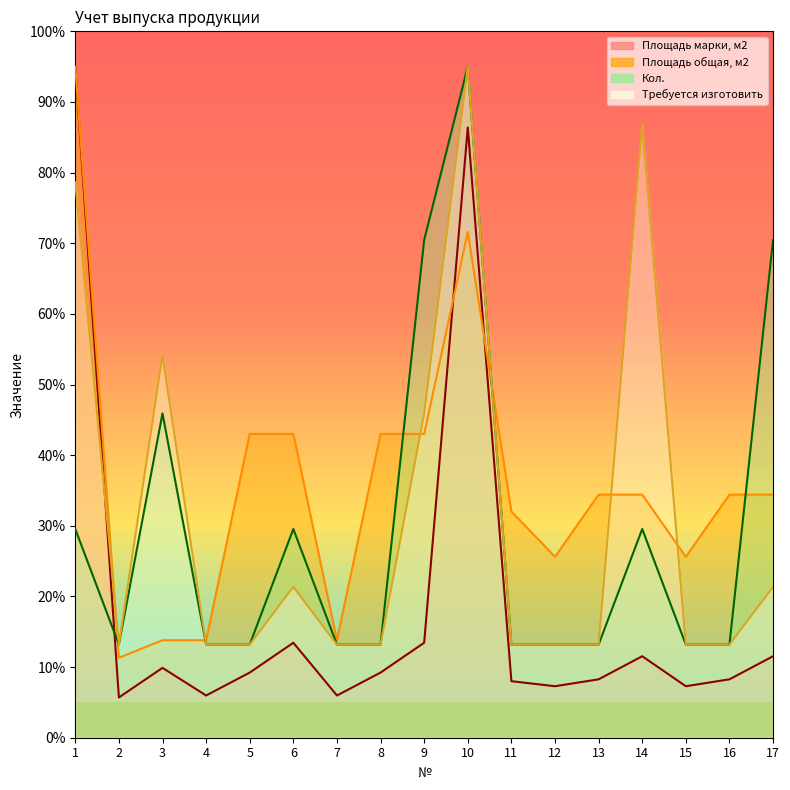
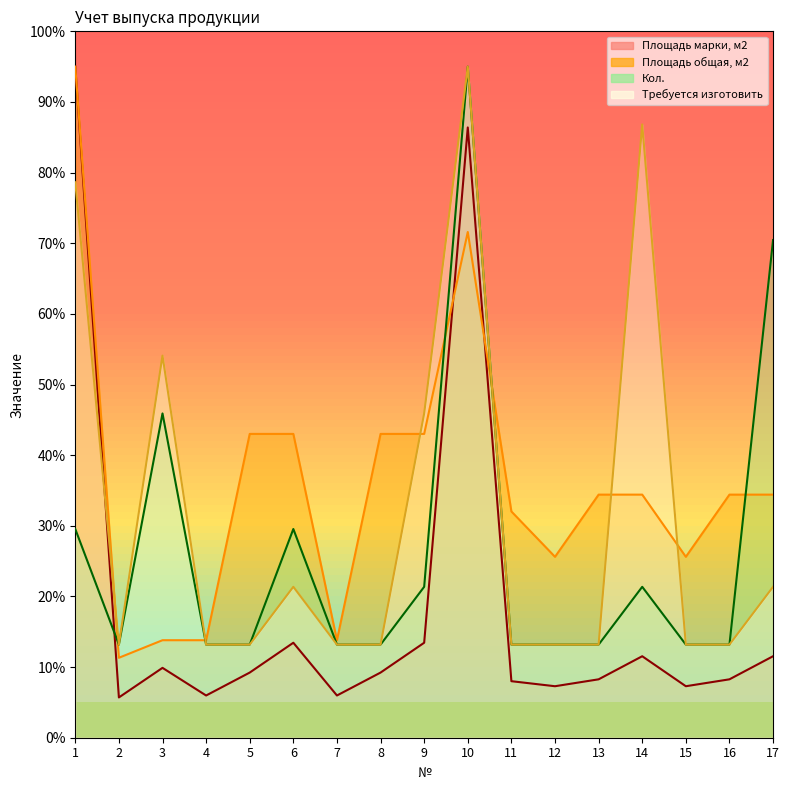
  {
    "Кол.": {
      "1": "30%",
      "3": "46%",
      "6": "30%",
-     "9": "70%",
-     "14": "30%",
+     "9": "21%",
+     "14": "21%",
      "17": "70%"
    },
    "Требуется изготовить": {
      "1": "79%",
      "3": "54%",
      "6": "21%",
      "9": "46%",
      "14": "87%",
      "17": "21%"
    }
  }
